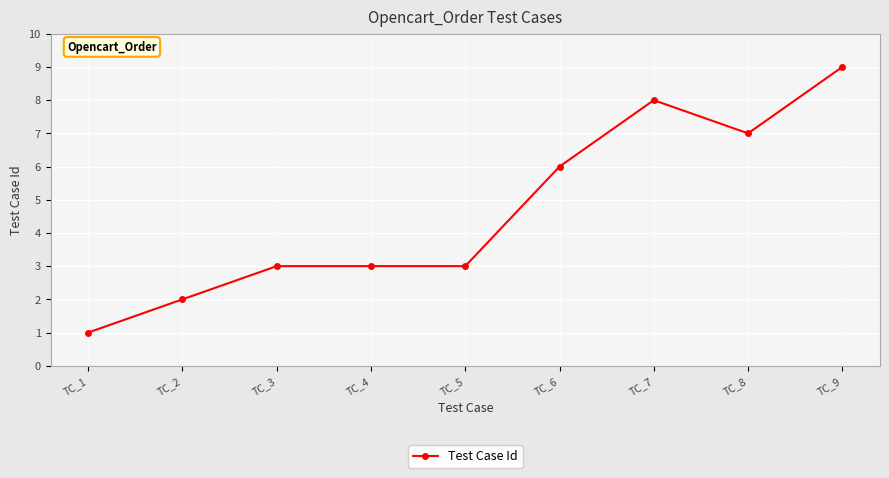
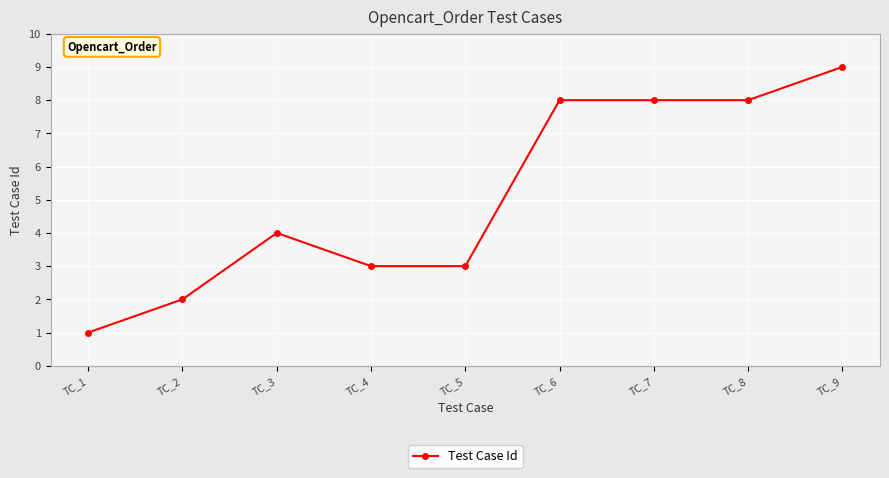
  {
    "TC_1": 1,
    "TC_2": 2,
-   "TC_3": 3,
+   "TC_3": 4,
    "TC_4": 3,
    "TC_5": 3,
-   "TC_6": 6,
+   "TC_6": 8,
    "TC_7": 8,
-   "TC_8": 7,
+   "TC_8": 8,
    "TC_9": 9
  }
